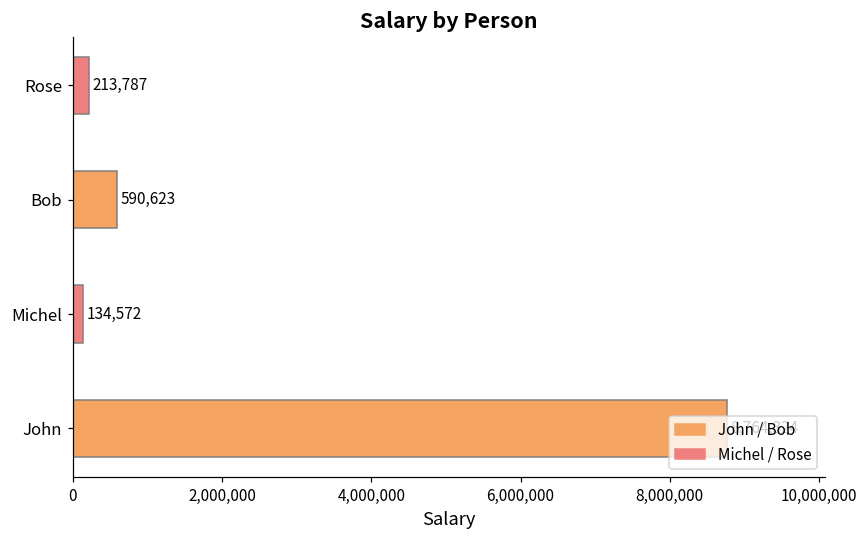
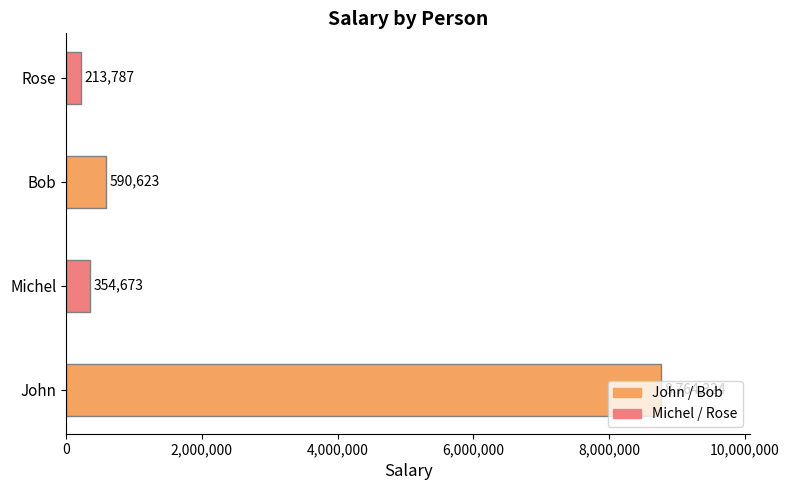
  {
    "Rose": "213,787",
    "Bob": "590,623",
-   "Michel": "134,572"
+   "Michel": "354,673"
  }
